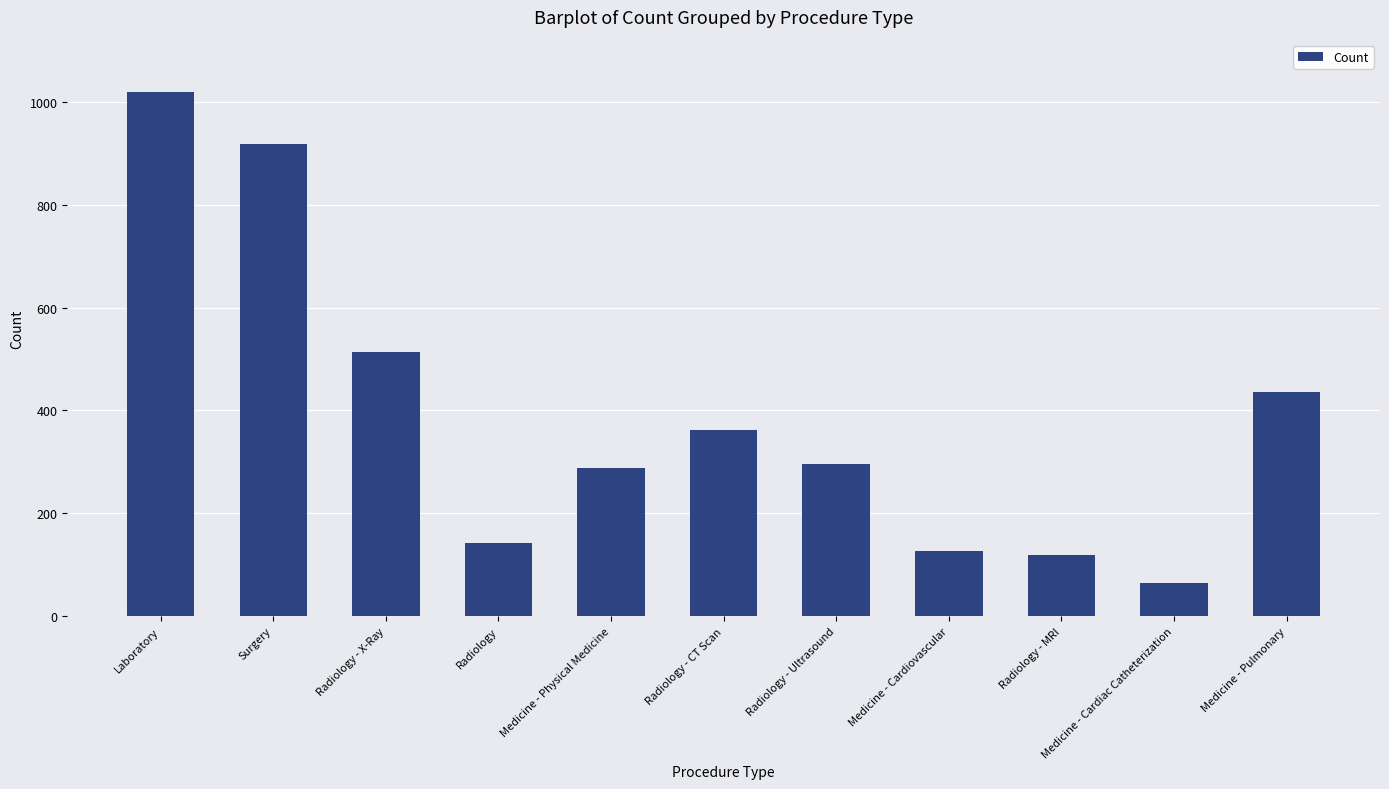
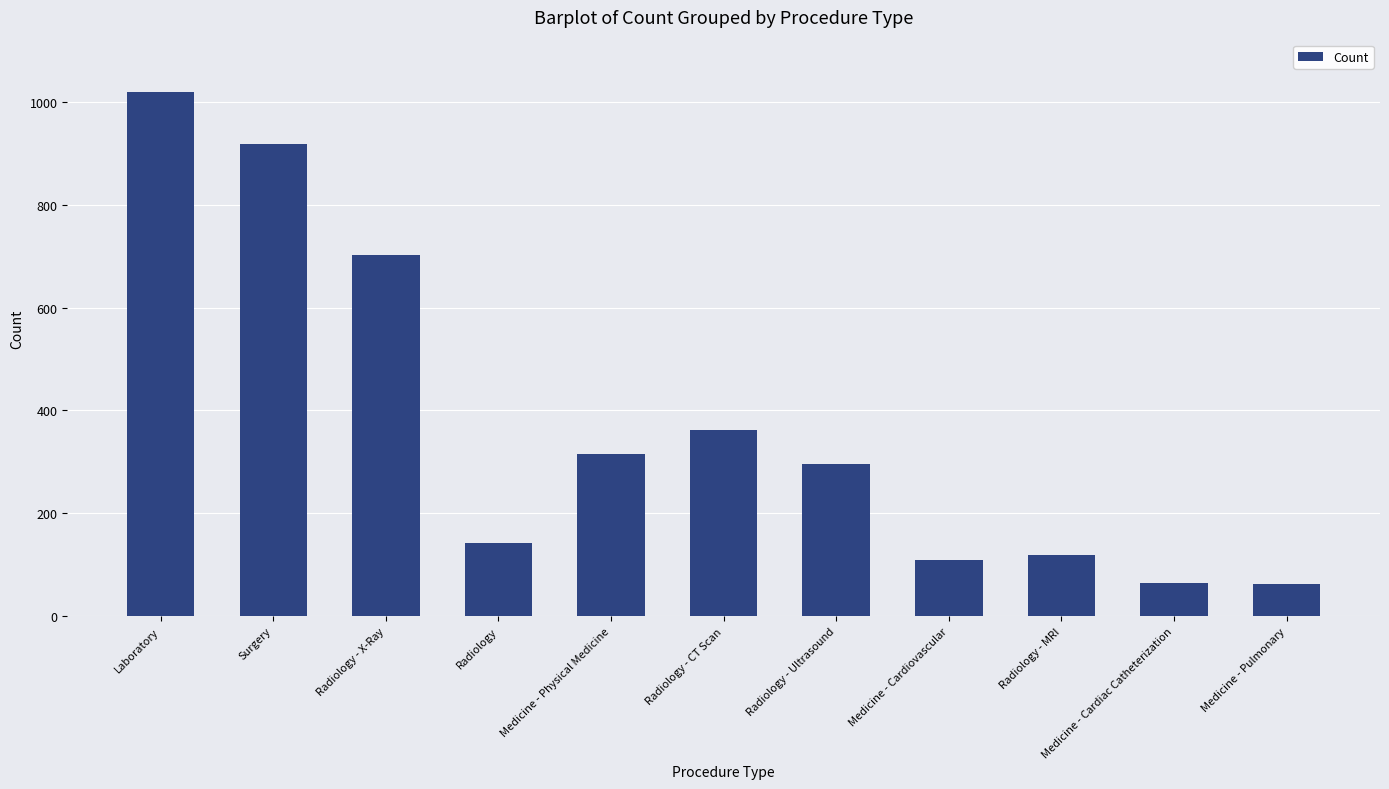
  {
    "Laboratory": 1020,
    "Surgery": 920,
-   "Radiology - X-Ray": 510,
+   "Radiology - X-Ray": 700,
    "Radiology": 140,
-   "Medicine - Physical Medicine": 290,
+   "Medicine - Physical Medicine": 320,
    "Radiology - CT Scan": 360,
    "Radiology - Ultrasound": 300,
-   "Medicine - Cardiovascular": 130,
+   "Medicine - Cardiovascular": 110,
    "Radiology - MRI": 120,
    "Medicine - Cardiac Catheterization": 70,
-   "Medicine - Pulmonary": 440
+   "Medicine - Pulmonary": 60
  }
